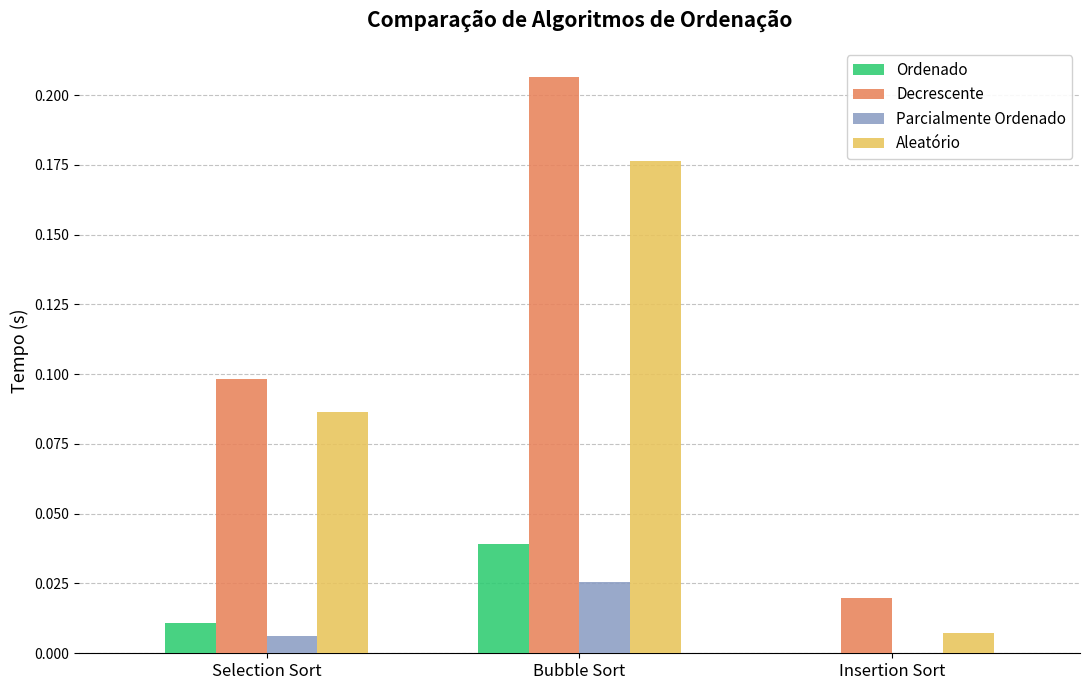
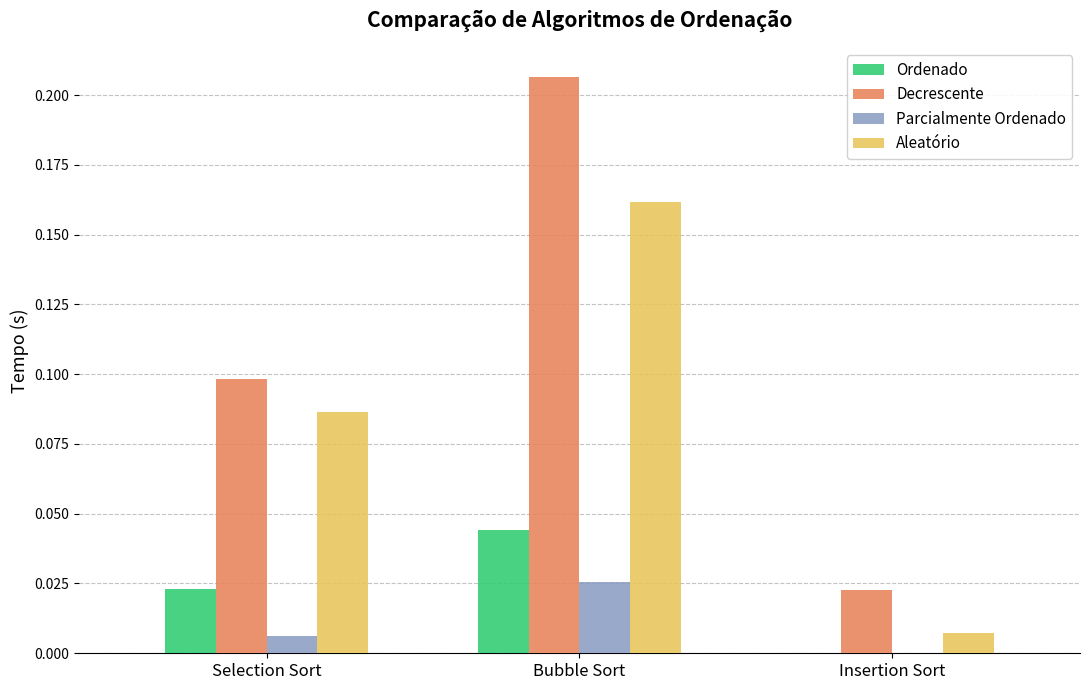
  {
    "Ordenado": {
-     "Selection Sort": 0.011,
-     "Bubble Sort": 0.039
+     "Selection Sort": 0.023,
+     "Bubble Sort": 0.044
    },
    "Decrescente": {
      "Selection Sort": 0.098,
      "Bubble Sort": 0.207,
-     "Insertion Sort": 0.020
+     "Insertion Sort": 0.023
    },
    "Parcialmente Ordenado": {
      "Selection Sort": 0.006,
      "Bubble Sort": 0.025
    },
    "Aleatório": {
      "Selection Sort": 0.086,
-     "Bubble Sort": 0.176,
+     "Bubble Sort": 0.162,
      "Insertion Sort": 0.007
    }
  }
